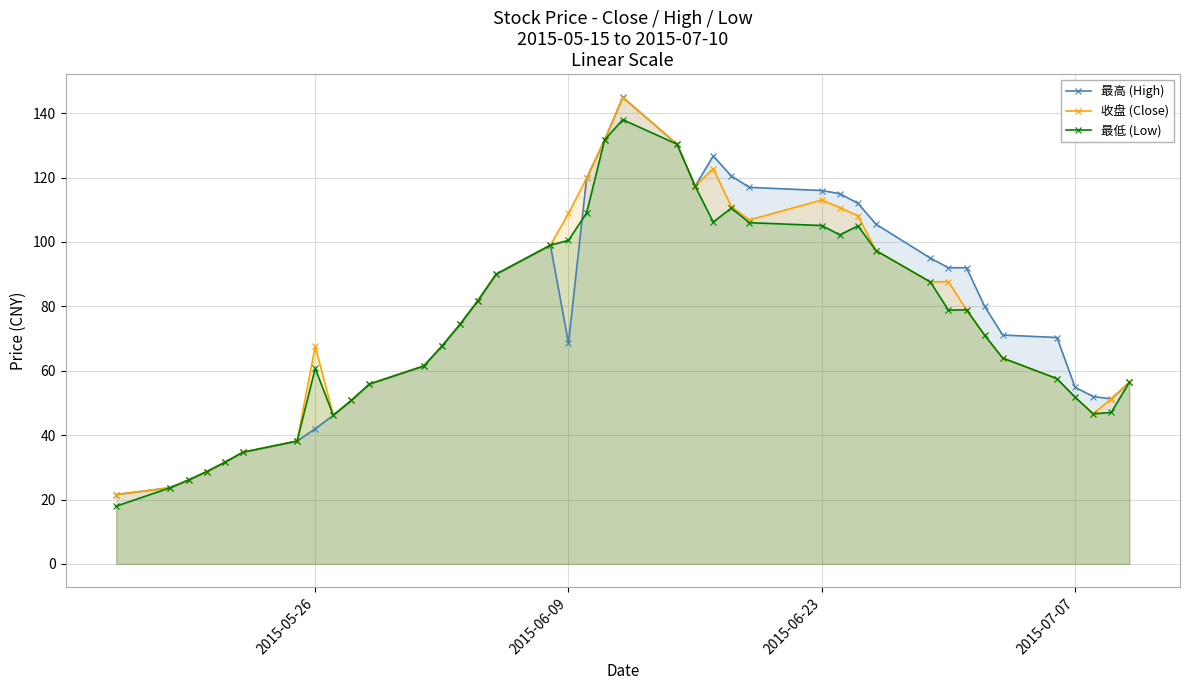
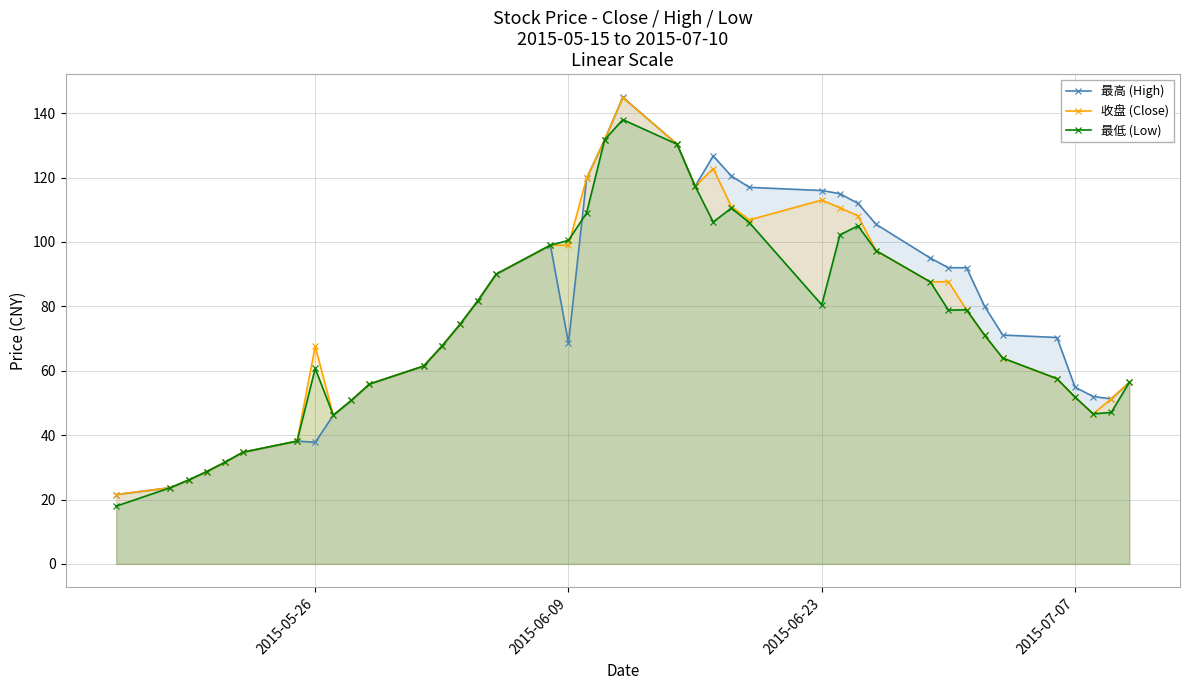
  {
    "最高 (High)": {
-     "2015-05-26": 42,
+     "2015-05-26": 38,
      "2015-06-09": 69,
      "2015-06-23": 116,
      "2015-07-07": 55
    },
    "收盘 (Close)": {
      "2015-05-26": 68,
-     "2015-06-09": 109,
+     "2015-06-09": 99,
      "2015-06-23": 113
    },
    "最低 (Low)": {
      "2015-05-26": 61,
      "2015-06-09": 101,
-     "2015-06-23": 105
+     "2015-06-23": 80
    }
  }
